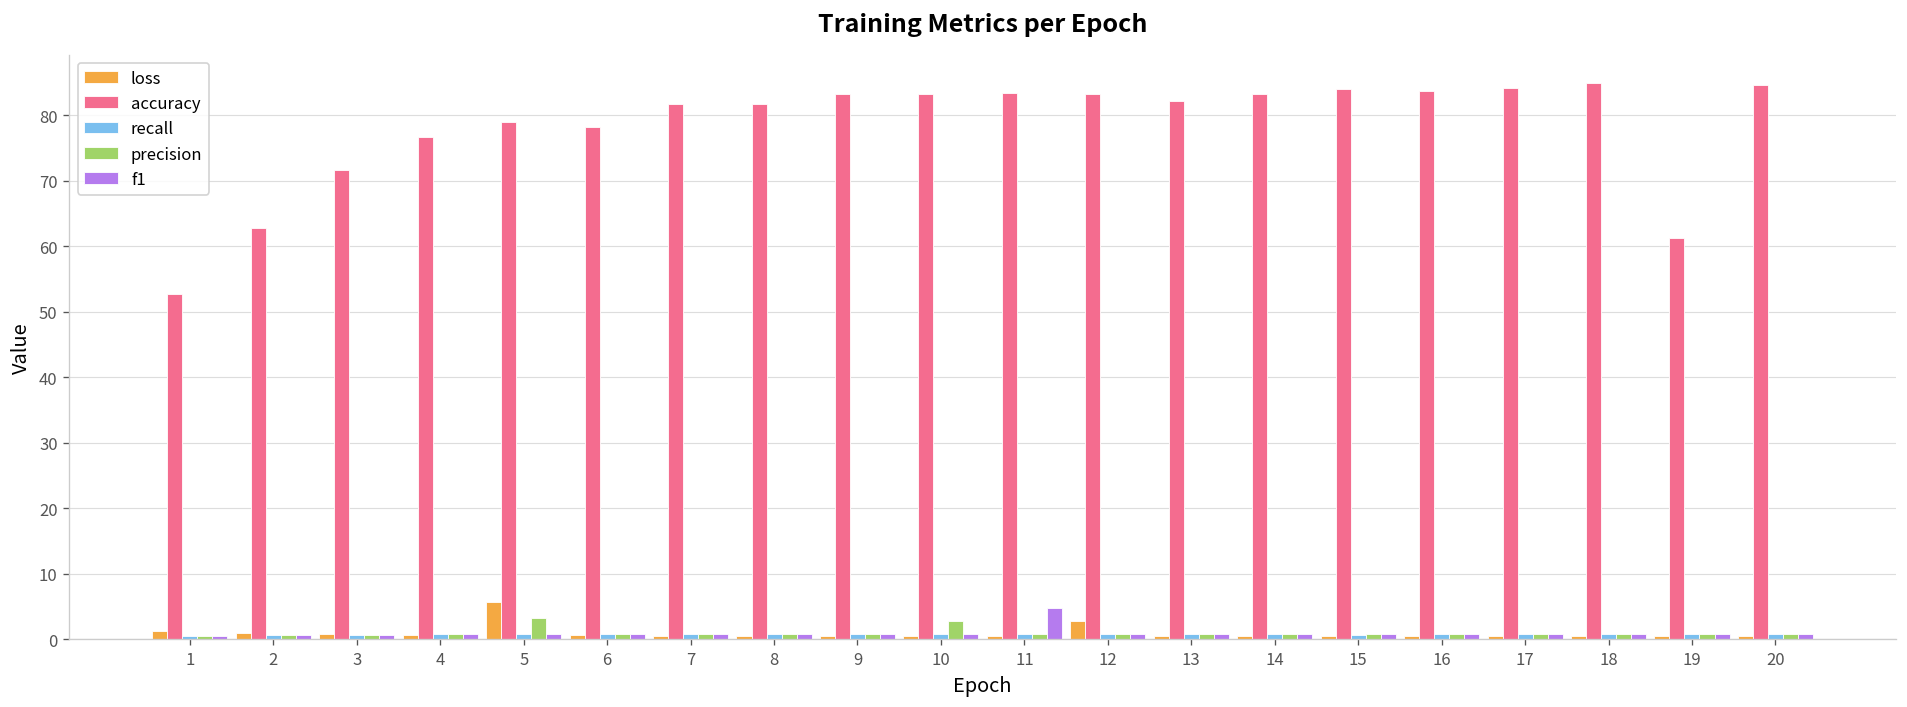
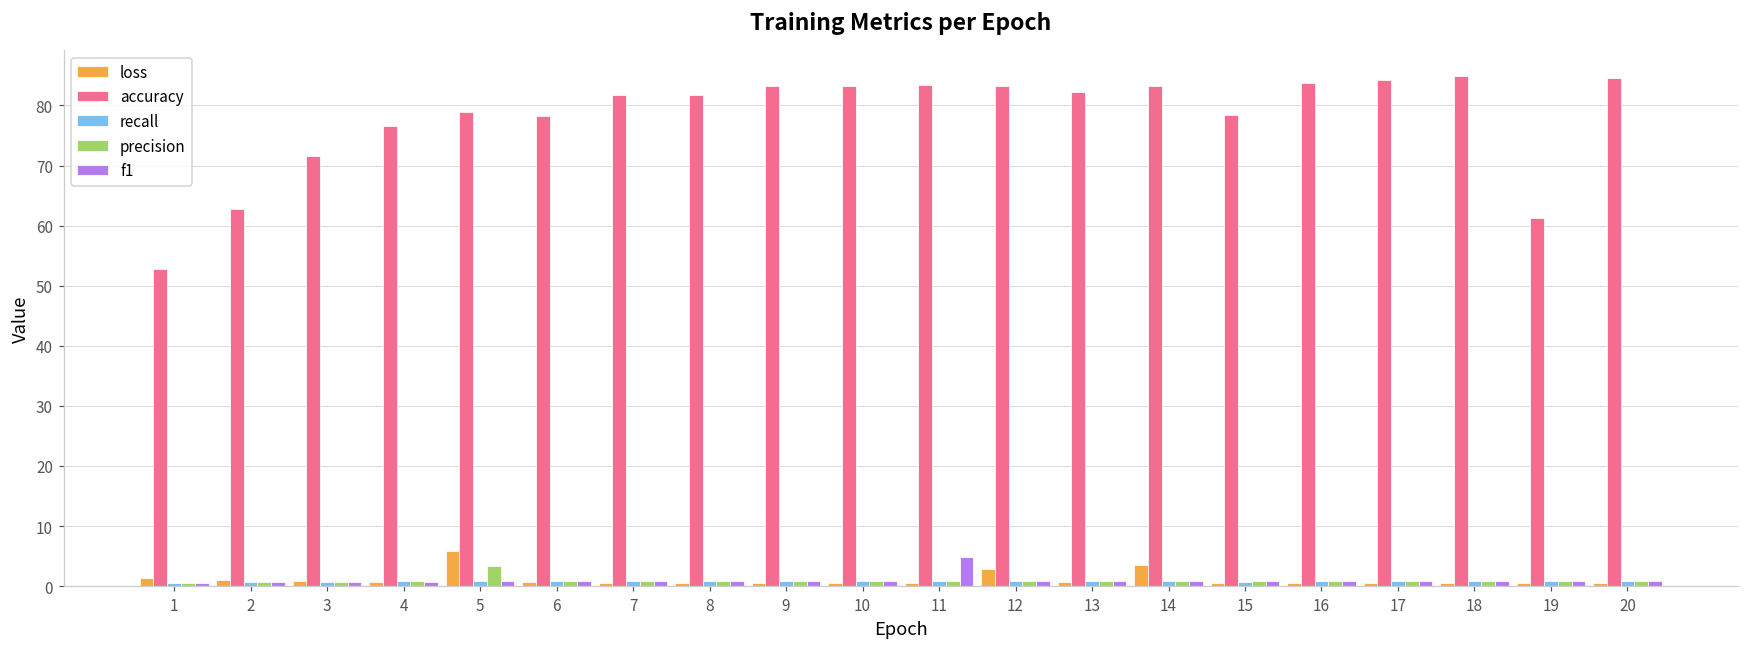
  {
    "loss": {
      "1": 1,
      "2": 1,
      "3": 1,
      "4": 1,
      "5": 6,
      "6": 1,
      "7": 1,
      "8": 1,
      "9": 0,
      "10": 1,
      "11": 1,
      "12": 3,
      "13": 1,
-     "14": 1,
+     "14": 4,
      "15": 1,
      "16": 1,
      "17": 1,
      "18": 1,
      "19": 1,
      "20": 1
    },
    "accuracy": {
      "1": 53,
      "2": 63,
      "3": 72,
      "4": 77,
      "5": 79,
      "6": 78,
      "7": 82,
      "8": 82,
      "9": 83,
      "10": 83,
      "11": 83,
      "12": 83,
      "13": 82,
      "14": 83,
-     "15": 84,
+     "15": 78,
      "16": 84,
      "17": 84,
      "18": 85,
      "19": 61,
      "20": 85
    },
    "recall": {
      "1": 1,
      "2": 1,
      "3": 1,
      "4": 1,
      "5": 1,
      "6": 1,
      "7": 1,
      "8": 1,
      "9": 1,
      "10": 1,
      "11": 1,
      "12": 1,
      "13": 1,
      "14": 1,
      "15": 1,
      "16": 1,
      "17": 1,
      "18": 1,
      "19": 1,
      "20": 1
    },
    "precision": {
      "1": 1,
      "2": 1,
      "3": 1,
      "4": 1,
      "5": 3,
      "6": 1,
      "7": 1,
      "8": 1,
      "9": 1,
-     "10": 3,
+     "10": 1,
      "11": 1,
      "12": 1,
      "13": 1,
      "14": 1,
      "15": 1,
      "16": 1,
      "17": 1,
      "18": 1,
      "19": 1,
      "20": 1
    },
    "f1": {
      "1": 1,
      "2": 1,
      "3": 1,
      "4": 1,
      "5": 1,
      "6": 1,
      "7": 1,
      "8": 1,
      "9": 1,
      "10": 1,
      "11": 5,
      "12": 1,
      "13": 1,
      "14": 1,
      "15": 1,
      "16": 1,
      "17": 1,
      "18": 1,
      "19": 1,
      "20": 1
    }
  }
